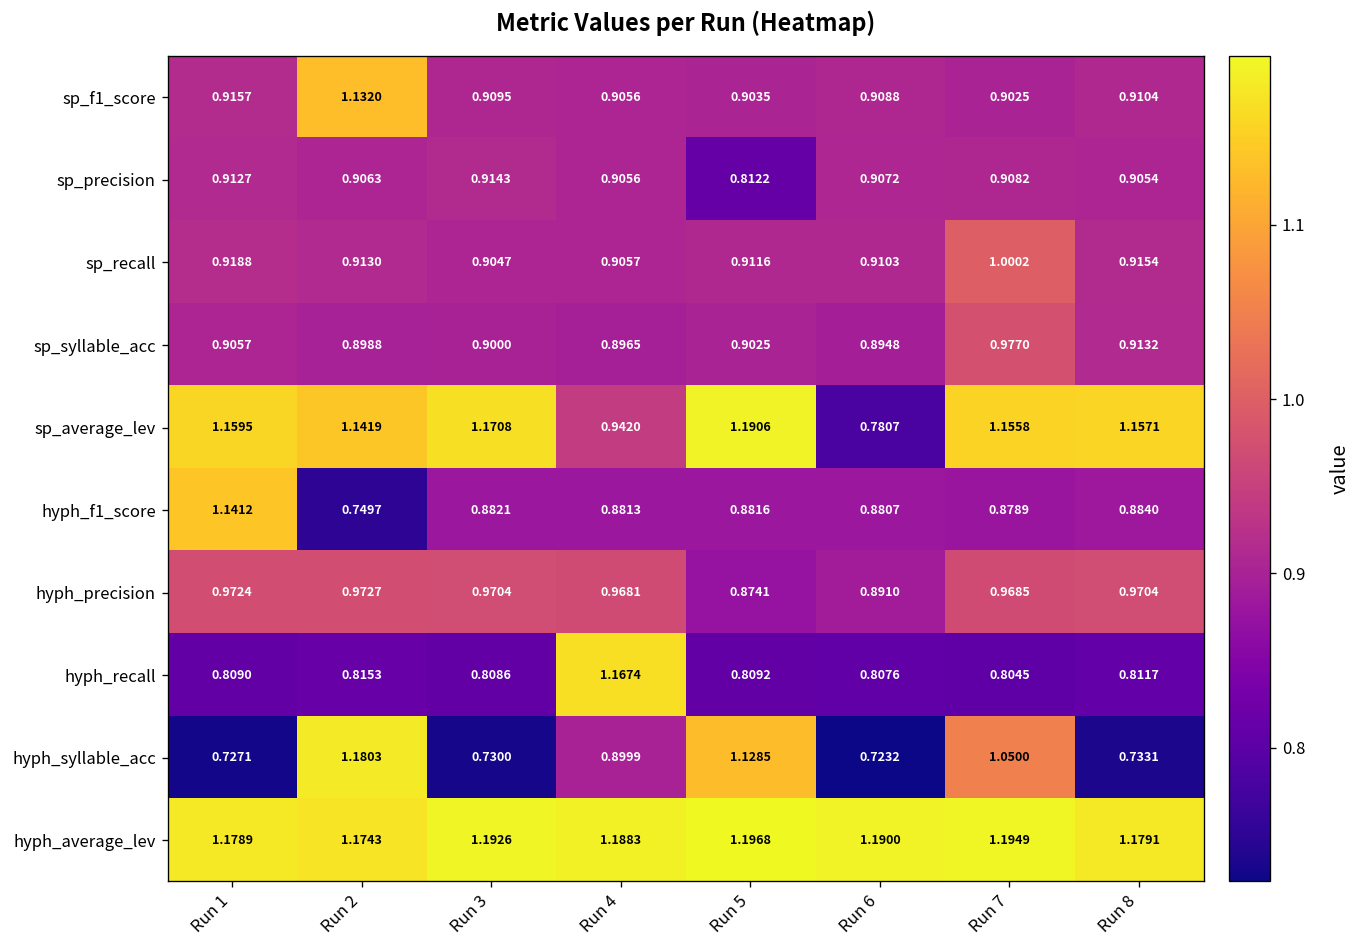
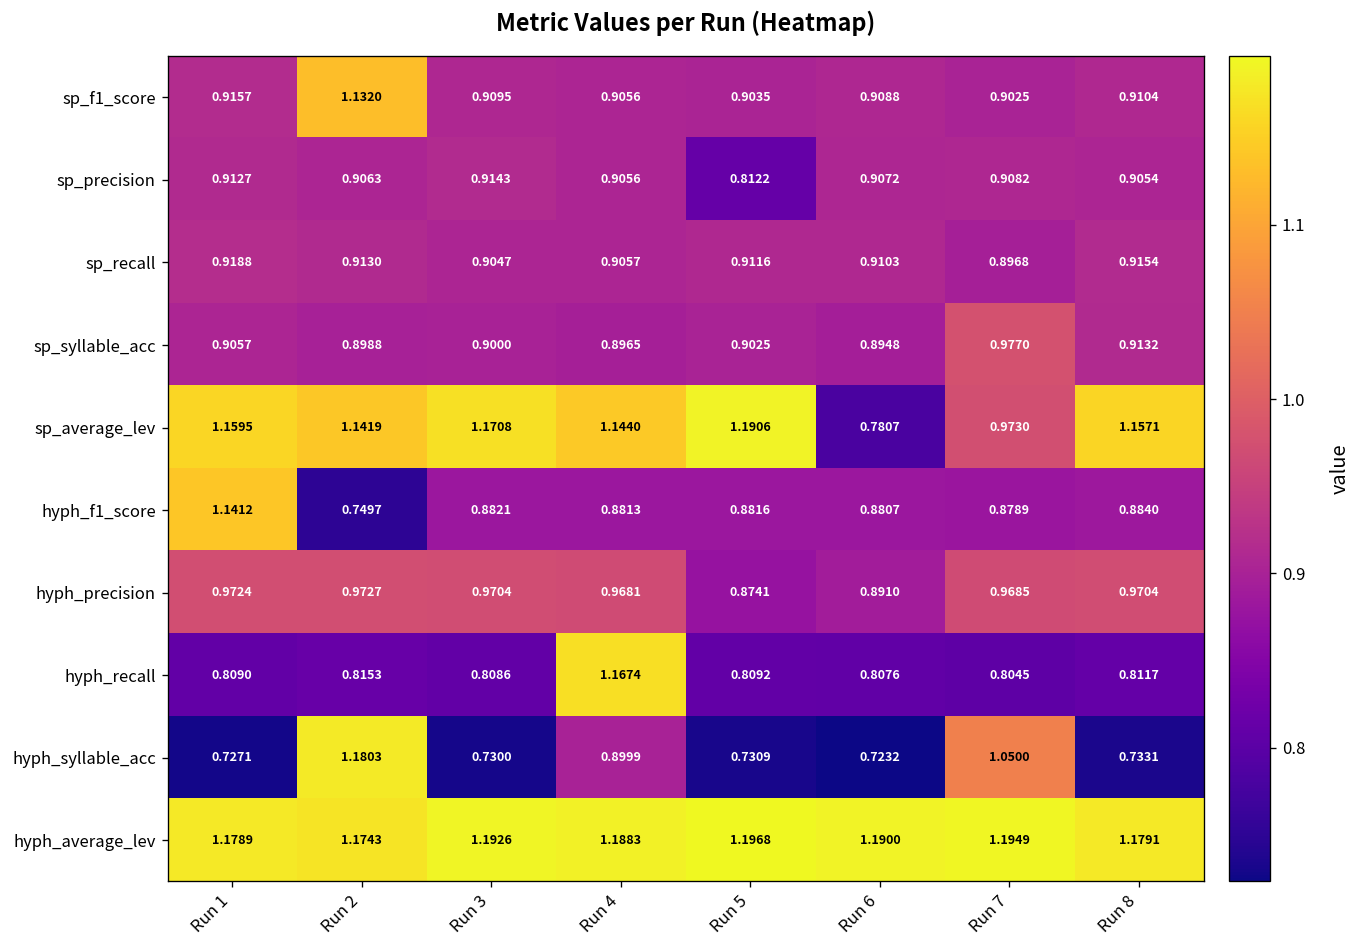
  {
    "sp_f1_score": {
      "Run 1": 0.9157,
      "Run 2": 1.1320,
      "Run 3": 0.9095,
      "Run 4": 0.9056,
      "Run 5": 0.9035,
      "Run 6": 0.9088,
      "Run 7": 0.9025,
      "Run 8": 0.9104
    },
    "sp_precision": {
      "Run 1": 0.9127,
      "Run 2": 0.9063,
      "Run 3": 0.9143,
      "Run 4": 0.9056,
      "Run 5": 0.8122,
      "Run 6": 0.9072,
      "Run 7": 0.9082,
      "Run 8": 0.9054
    },
    "sp_recall": {
      "Run 1": 0.9188,
      "Run 2": 0.9130,
      "Run 3": 0.9047,
      "Run 4": 0.9057,
      "Run 5": 0.9116,
      "Run 6": 0.9103,
-     "Run 7": 1.0002,
+     "Run 7": 0.8968,
      "Run 8": 0.9154
    },
    "sp_syllable_acc": {
      "Run 1": 0.9057,
      "Run 2": 0.8988,
      "Run 3": 0.9000,
      "Run 4": 0.8965,
      "Run 5": 0.9025,
      "Run 6": 0.8948,
      "Run 7": 0.9770,
      "Run 8": 0.9132
    },
    "sp_average_lev": {
      "Run 1": 1.1595,
      "Run 2": 1.1419,
      "Run 3": 1.1708,
-     "Run 4": 0.9420,
+     "Run 4": 1.1440,
      "Run 5": 1.1906,
      "Run 6": 0.7807,
-     "Run 7": 1.1558,
+     "Run 7": 0.9730,
      "Run 8": 1.1571
    },
    "hyph_f1_score": {
      "Run 1": 1.1412,
      "Run 2": 0.7497,
      "Run 3": 0.8821,
      "Run 4": 0.8813,
      "Run 5": 0.8816,
      "Run 6": 0.8807,
      "Run 7": 0.8789,
      "Run 8": 0.8840
    },
    "hyph_precision": {
      "Run 1": 0.9724,
      "Run 2": 0.9727,
      "Run 3": 0.9704,
      "Run 4": 0.9681,
      "Run 5": 0.8741,
      "Run 6": 0.8910,
      "Run 7": 0.9685,
      "Run 8": 0.9704
    },
    "hyph_recall": {
      "Run 1": 0.8090,
      "Run 2": 0.8153,
      "Run 3": 0.8086,
      "Run 4": 1.1674,
      "Run 5": 0.8092,
      "Run 6": 0.8076,
      "Run 7": 0.8045,
      "Run 8": 0.8117
    },
    "hyph_syllable_acc": {
      "Run 1": 0.7271,
      "Run 2": 1.1803,
      "Run 3": 0.7300,
      "Run 4": 0.8999,
-     "Run 5": 1.1285,
+     "Run 5": 0.7309,
      "Run 6": 0.7232,
      "Run 7": 1.0500,
      "Run 8": 0.7331
    },
    "hyph_average_lev": {
      "Run 1": 1.1789,
      "Run 2": 1.1743,
      "Run 3": 1.1926,
      "Run 4": 1.1883,
      "Run 5": 1.1968,
      "Run 6": 1.1900,
      "Run 7": 1.1949,
      "Run 8": 1.1791
    }
  }
